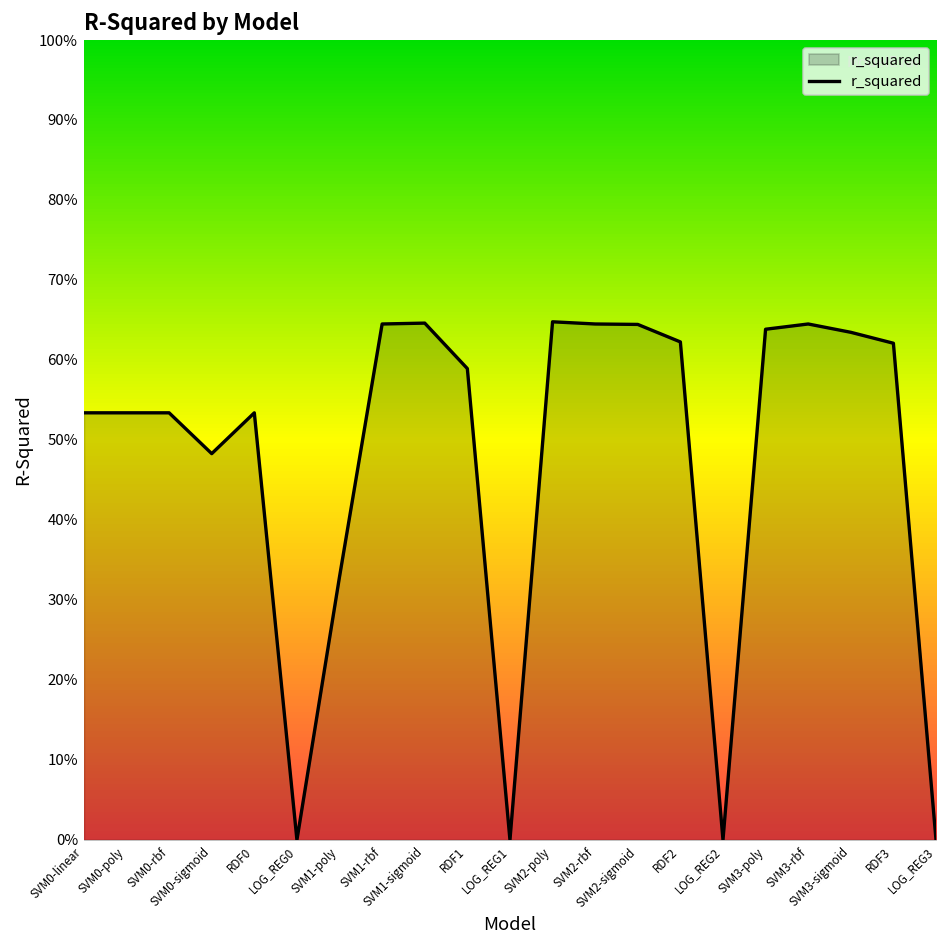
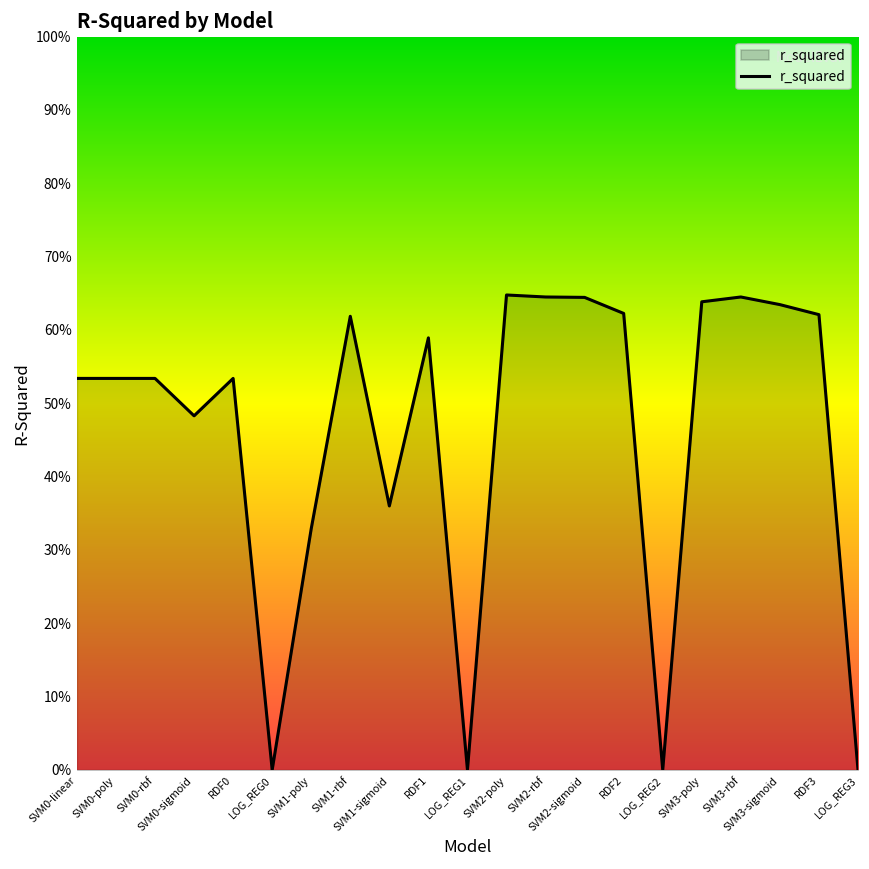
  {
    "SVM0-linear": "53%",
    "SVM0-poly": "53%",
    "SVM0-rbf": "53%",
    "SVM0-sigmoid": "48%",
    "RDF0": "53%",
    "LOG_REG0": "0%",
    "SVM1-poly": "33%",
-   "SVM1-rbf": "64%",
-   "SVM1-sigmoid": "65%",
+   "SVM1-rbf": "62%",
+   "SVM1-sigmoid": "36%",
    "RDF1": "59%",
    "LOG_REG1": "0%",
    "SVM2-poly": "65%",
    "SVM2-rbf": "64%",
    "SVM2-sigmoid": "64%",
    "RDF2": "62%",
    "LOG_REG2": "0%",
    "SVM3-poly": "64%",
    "SVM3-rbf": "64%",
    "SVM3-sigmoid": "63%",
    "RDF3": "62%",
    "LOG_REG3": "0%"
  }
